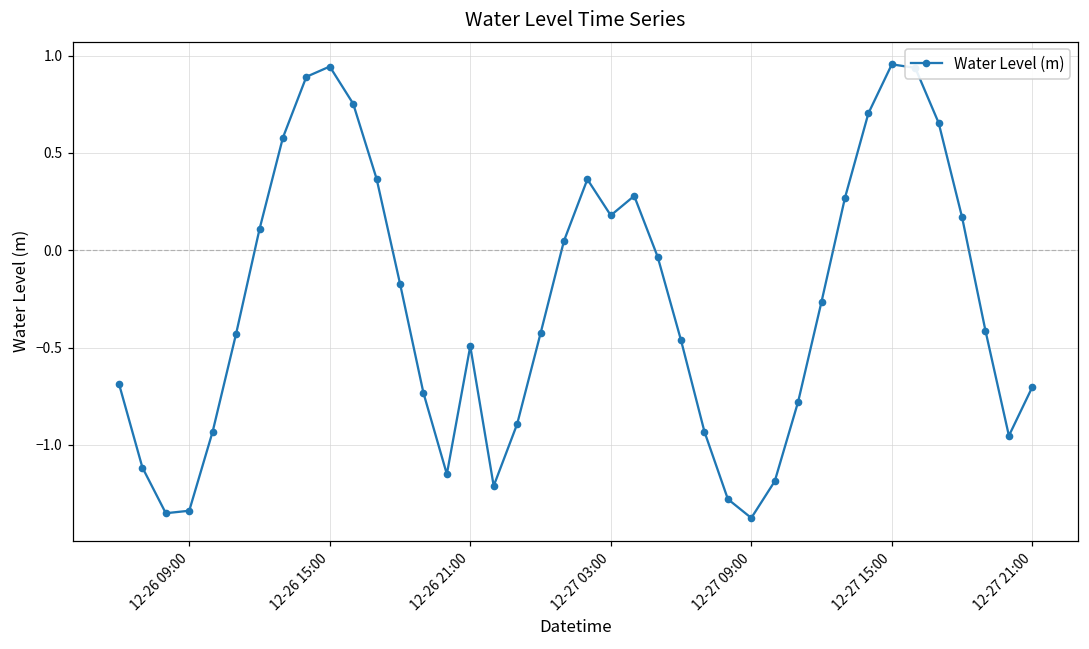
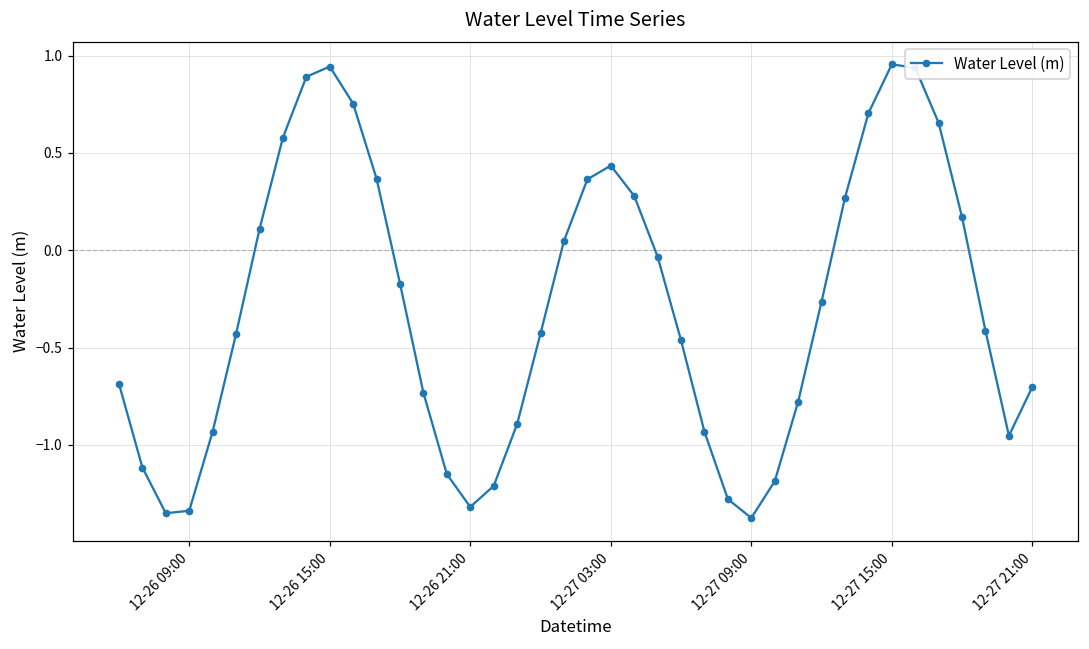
  {
    "12-26 09:00": -1.34,
    "12-26 15:00": 0.94,
-   "12-26 21:00": -0.49,
-   "12-27 03:00": 0.18,
+   "12-26 21:00": -1.32,
+   "12-27 03:00": 0.43,
    "12-27 09:00": -1.38,
    "12-27 15:00": 0.95,
    "12-27 21:00": -0.70
  }
